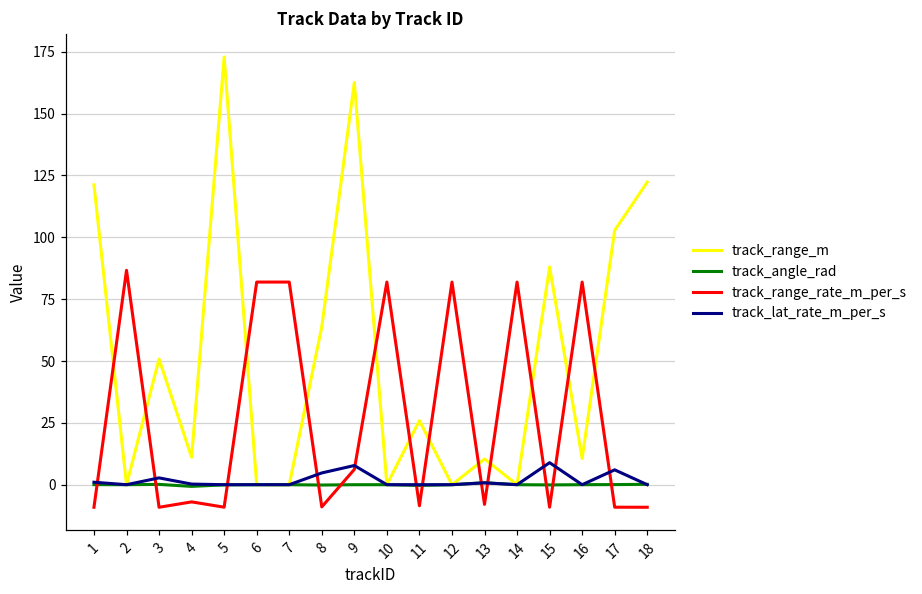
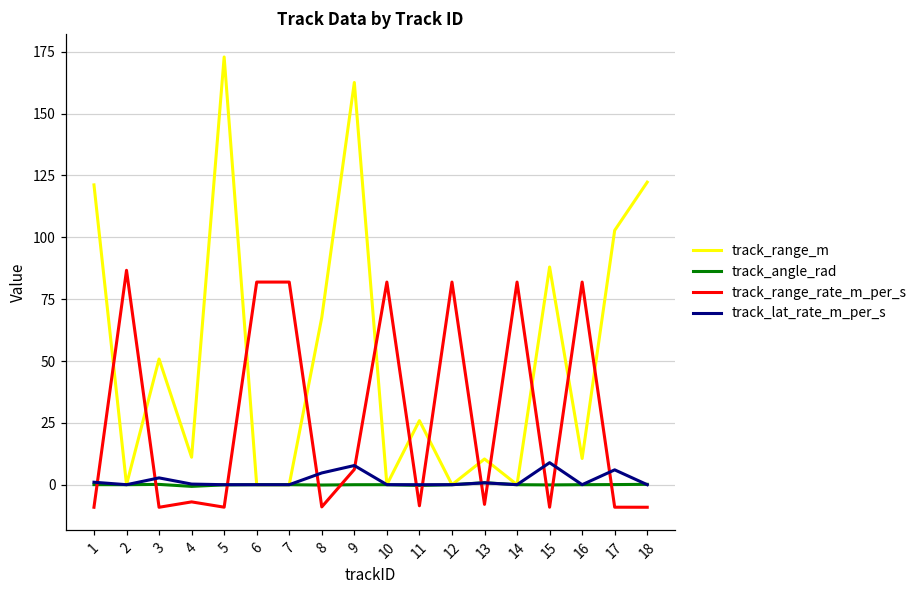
  {
    "track_range_m": {
      "1": 121,
      "3": 51,
      "4": 11,
      "5": 173,
-     "8": 64,
+     "8": 68,
      "9": 163,
      "11": 26,
      "13": 10,
      "15": 88,
      "16": 11,
      "17": 103,
      "18": 122
    },
    "track_angle_rad": {
      "3": 0,
      "8": 0,
      "9": 0,
      "15": 0,
      "17": 0
    },
    "track_range_rate_m_per_s": {
      "1": -9,
      "2": 87,
      "3": -9,
      "4": -7,
      "5": -9,
      "6": 82,
      "7": 82,
      "8": -9,
      "9": 6,
      "10": 82,
      "11": -9,
      "12": 82,
      "13": -8,
      "14": 82,
      "15": -9,
      "16": 82,
      "17": -9,
      "18": -9
    },
    "track_lat_rate_m_per_s": {
      "3": 3,
      "8": 5,
      "9": 8,
      "15": 9,
      "17": 6
    }
  }
